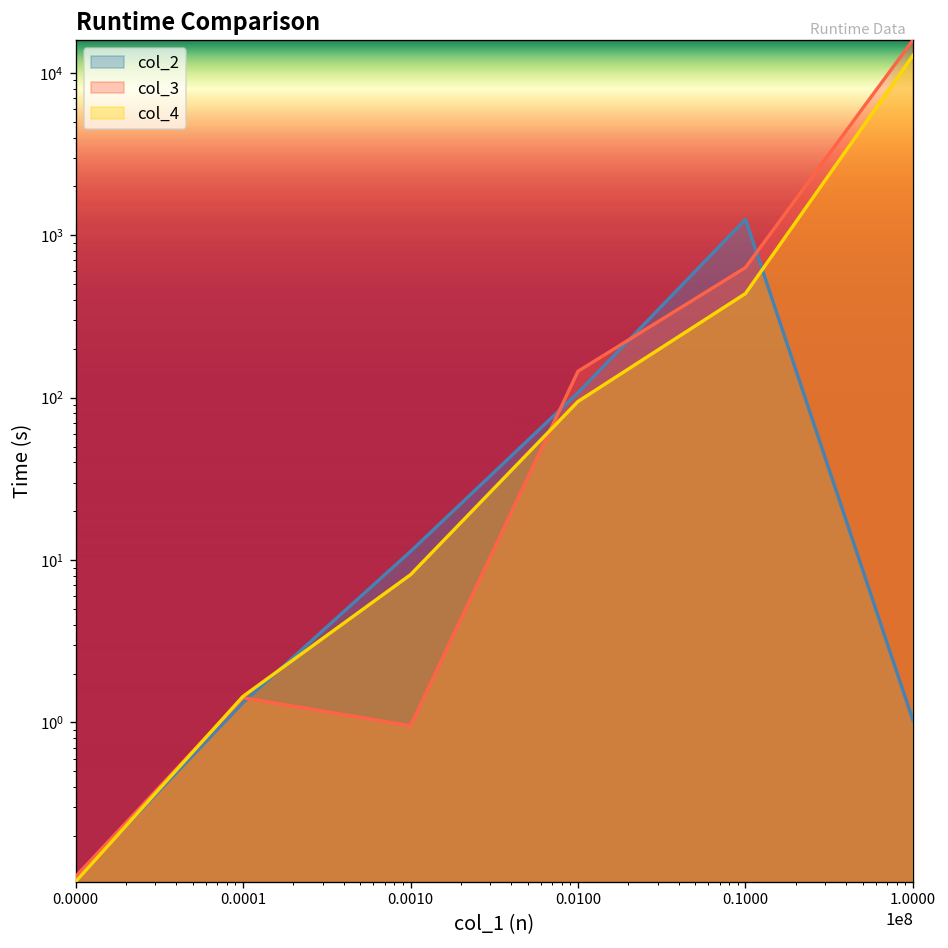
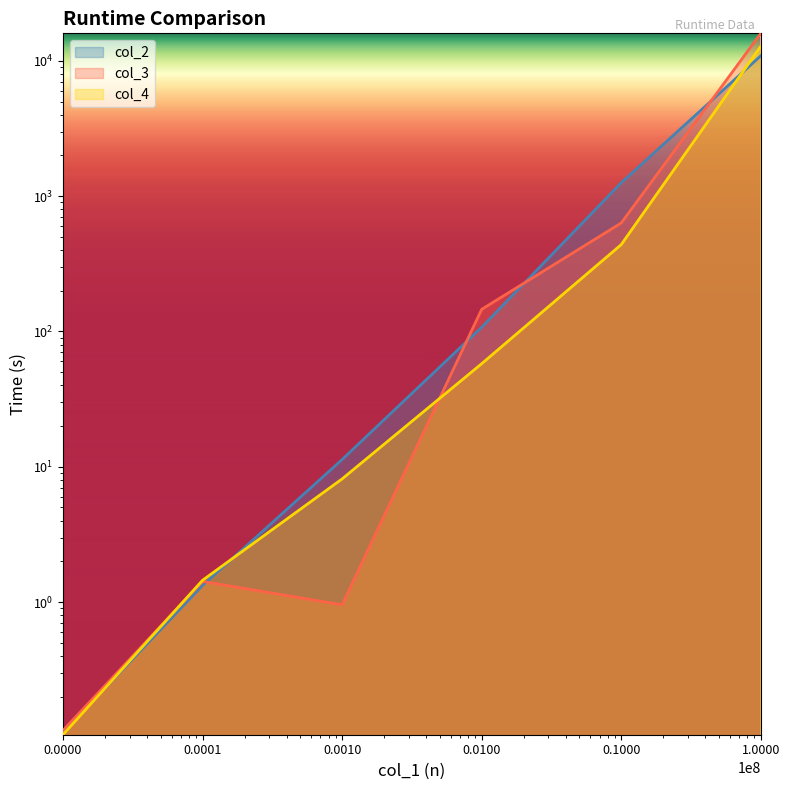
  {
    "col_2": {
      "0.0001": 1.3,
      "0.0010": 11,
      "0.0100": 110,
      "0.1000": 1300,
-     "1.0000": 1.0
+     "1.0000": 11000
    },
    "col_3": {
      "0.0010": 1.0,
      "0.0100": 150,
      "0.1000": 600,
      "1.0000": 16000
    },
    "col_4": {
      "0.0010": 8,
-     "0.0100": 90,
+     "0.0100": 58,
      "0.1000": 440,
      "1.0000": 13000
    }
  }
